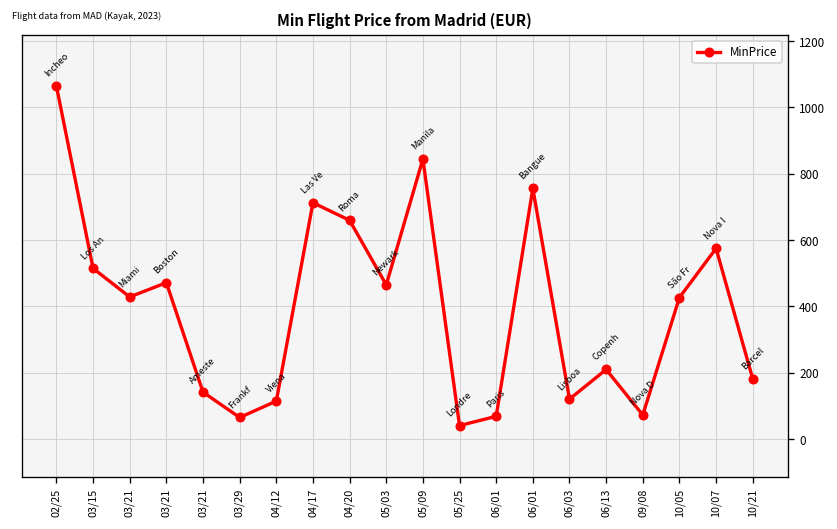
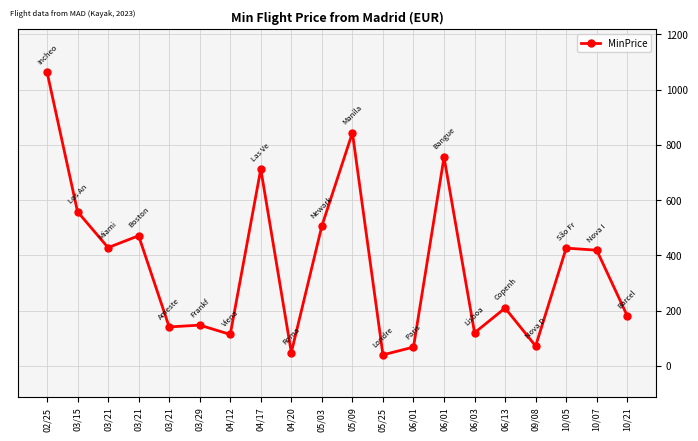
  {
    "02/25": 1060,
-   "03/15": 510,
-   "03/29": 60,
+   "03/15": 560,
+   "03/29": 150,
    "04/12": 110,
    "04/17": 710,
-   "04/20": 660,
-   "05/03": 460,
+   "04/20": 50,
+   "05/03": 510,
    "05/09": 840,
    "05/25": 40,
    "06/03": 120,
    "06/13": 210,
    "09/08": 70,
    "10/05": 430,
-   "10/07": 570,
+   "10/07": 420,
    "10/21": 180
  }
